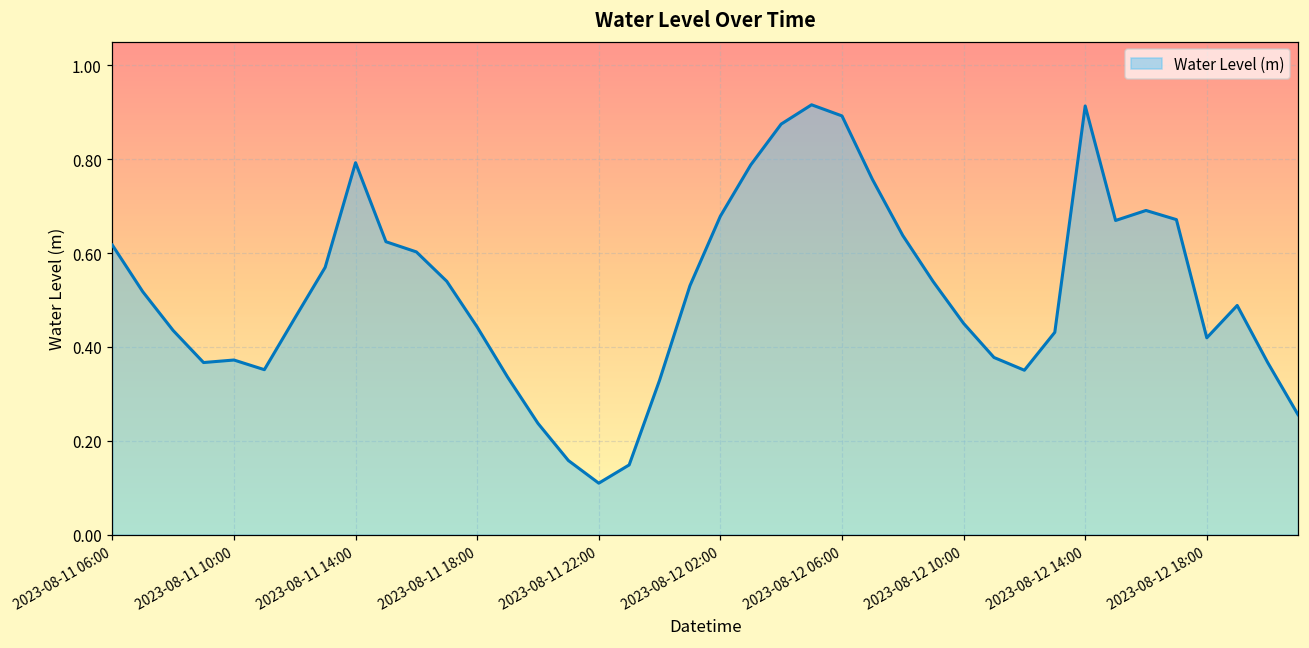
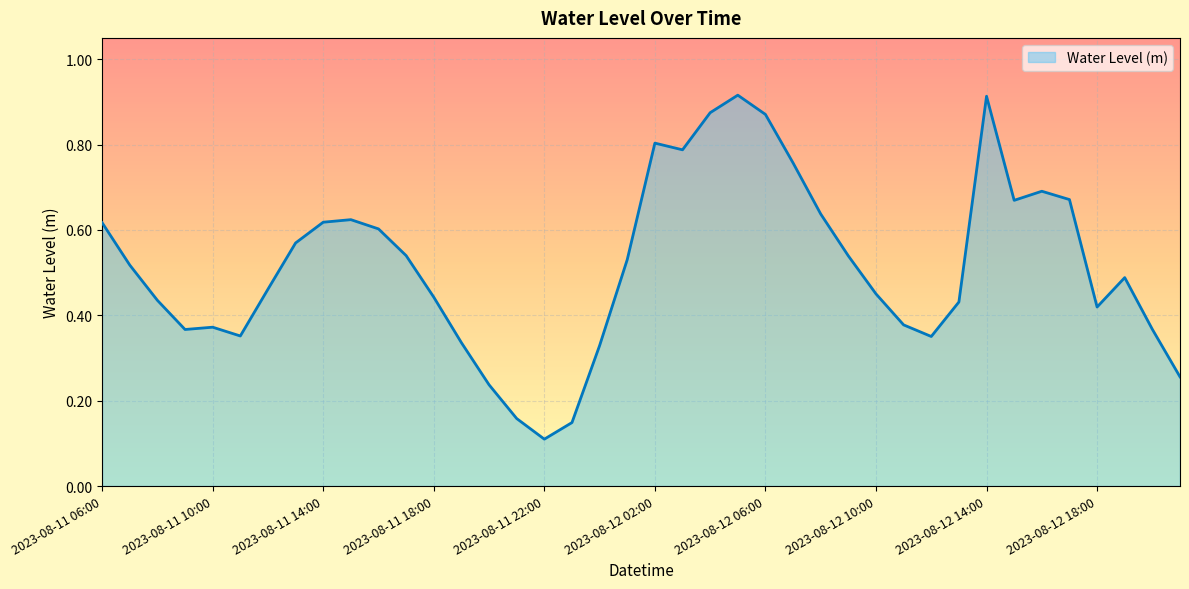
  {
    "2023-08-11 06:00": 0.62,
    "2023-08-11 10:00": 0.37,
-   "2023-08-11 14:00": 0.79,
+   "2023-08-11 14:00": 0.62,
    "2023-08-11 18:00": 0.44,
    "2023-08-11 22:00": 0.11,
-   "2023-08-12 02:00": 0.68,
-   "2023-08-12 06:00": 0.89,
+   "2023-08-12 02:00": 0.80,
+   "2023-08-12 06:00": 0.87,
    "2023-08-12 10:00": 0.45,
    "2023-08-12 14:00": 0.91,
    "2023-08-12 18:00": 0.42
  }
